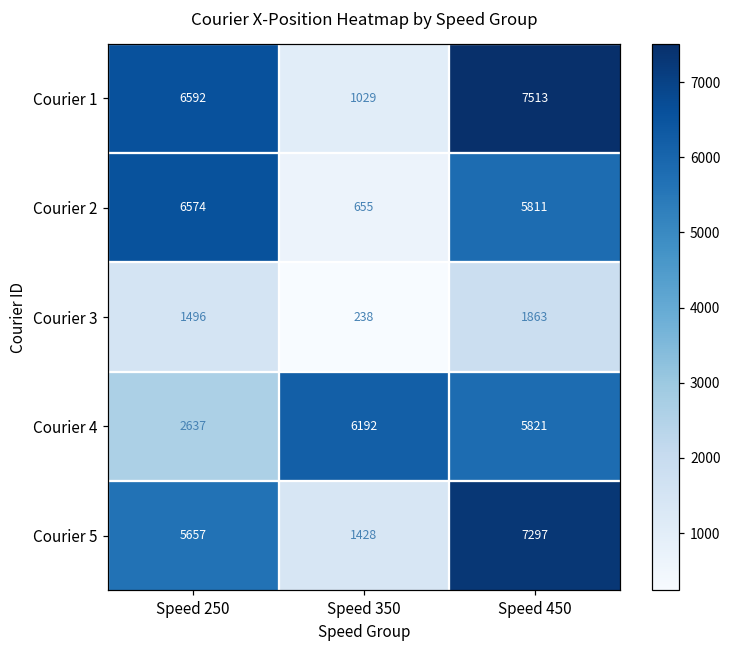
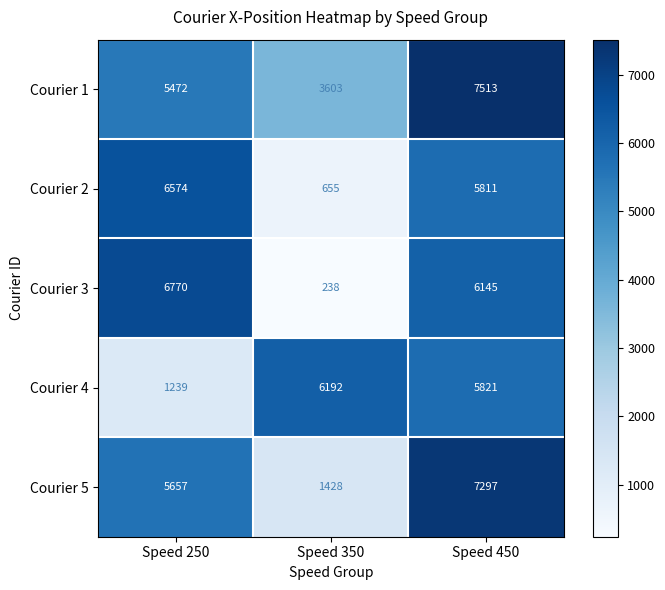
  {
    "Courier 1": {
-     "Speed 250": 6592,
-     "Speed 350": 1029,
+     "Speed 250": 5472,
+     "Speed 350": 3603,
      "Speed 450": 7513
    },
    "Courier 2": {
      "Speed 250": 6574,
      "Speed 350": 655,
      "Speed 450": 5811
    },
    "Courier 3": {
-     "Speed 250": 1496,
+     "Speed 250": 6770,
      "Speed 350": 238,
-     "Speed 450": 1863
+     "Speed 450": 6145
    },
    "Courier 4": {
-     "Speed 250": 2637,
+     "Speed 250": 1239,
      "Speed 350": 6192,
      "Speed 450": 5821
    },
    "Courier 5": {
      "Speed 250": 5657,
      "Speed 350": 1428,
      "Speed 450": 7297
    }
  }
